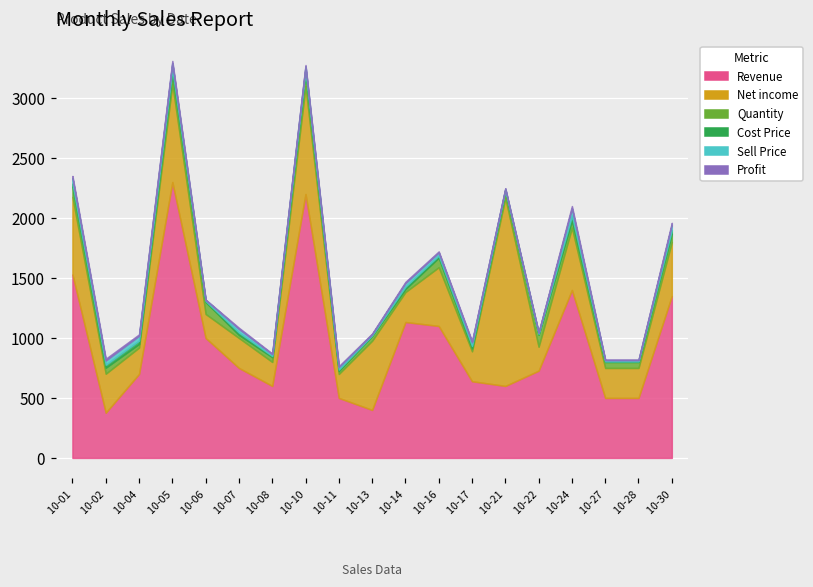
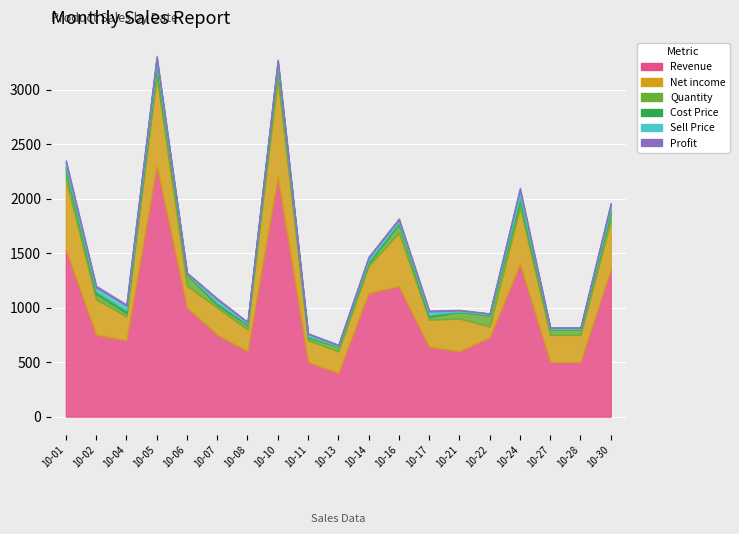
  {
    "Revenue": {
      "10-01": 1530,
-     "10-02": 380,
+     "10-02": 750,
      "10-04": 700,
      "10-05": 2300,
      "10-06": 1000,
      "10-07": 750,
      "10-08": 600,
      "10-10": 2200,
      "10-11": 500,
      "10-13": 400,
      "10-14": 1130,
-     "10-16": 1100,
+     "10-16": 1200,
      "10-17": 640,
      "10-21": 600,
      "10-22": 730,
      "10-24": 1400,
      "10-27": 500,
      "10-28": 500,
      "10-30": 1350
    },
    "Net income": {
      "10-01": 650,
      "10-02": 330,
      "10-04": 220,
      "10-05": 820,
      "10-06": 200,
      "10-07": 250,
      "10-08": 200,
      "10-10": 900,
      "10-11": 200,
-     "10-13": 580,
+     "10-13": 200,
      "10-14": 250,
      "10-16": 490,
      "10-17": 250,
-     "10-21": 1570,
-     "10-22": 200,
+     "10-21": 300,
+     "10-22": 100,
      "10-24": 520,
      "10-27": 250,
      "10-28": 250,
      "10-30": 450
    },
    "Quantity": {
      "10-01": 90,
      "10-02": 50,
      "10-04": 30,
      "10-05": 90,
      "10-24": 60,
      "10-30": 70
    },
    "Cost Price": {
      "10-01": 30,
      "10-02": 30,
      "10-04": 30,
      "10-05": 30,
      "10-24": 40,
      "10-30": 30
    }
  }
